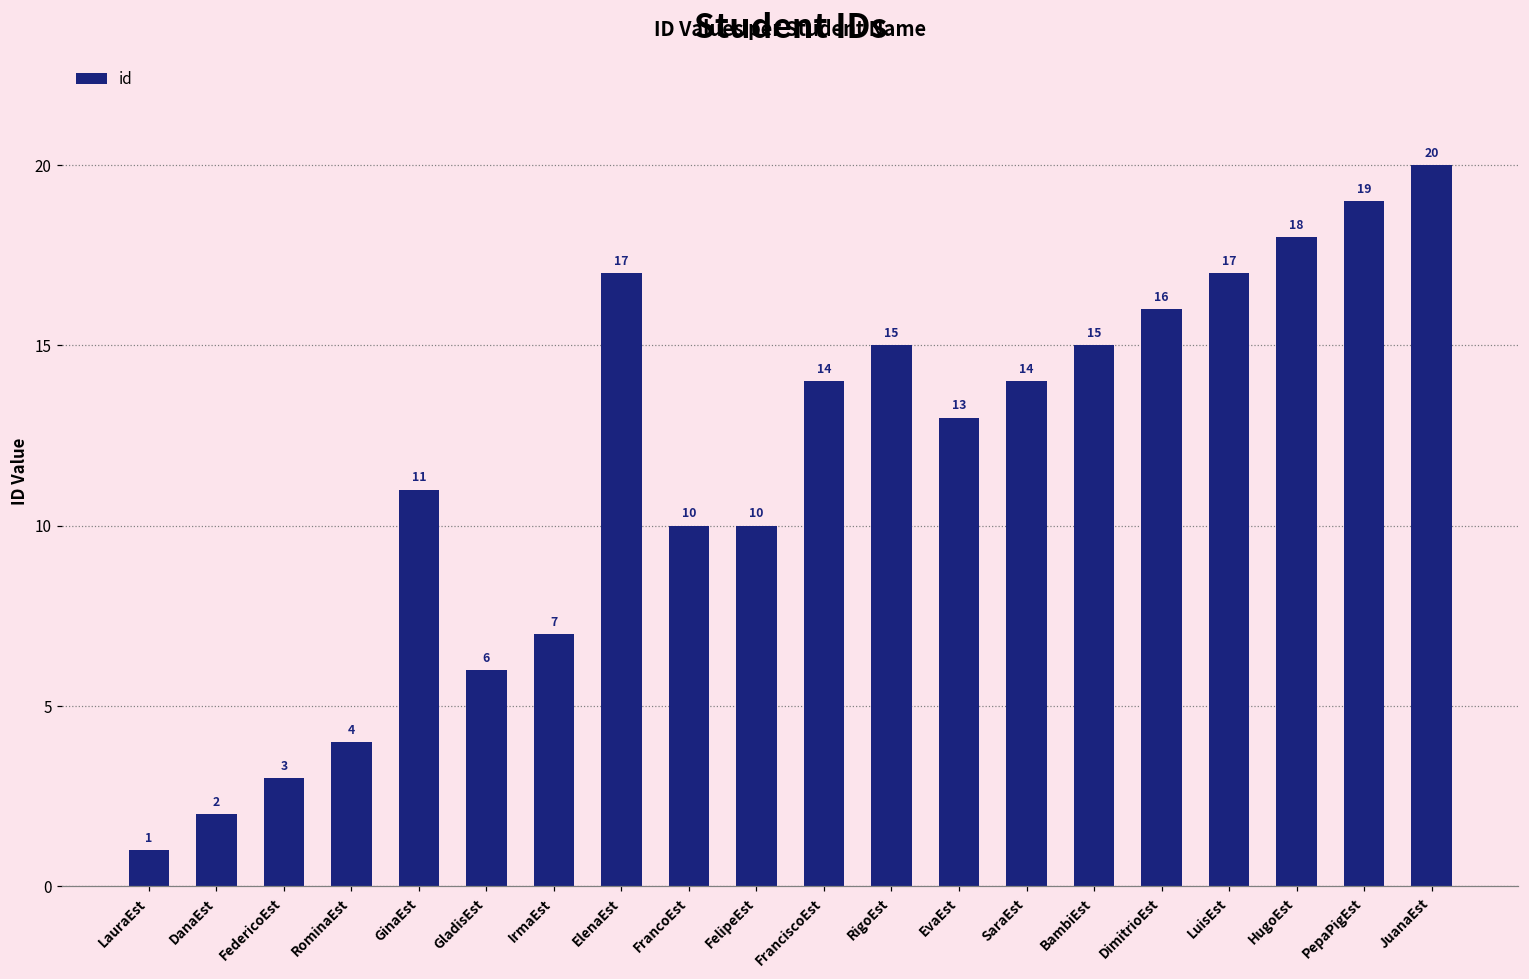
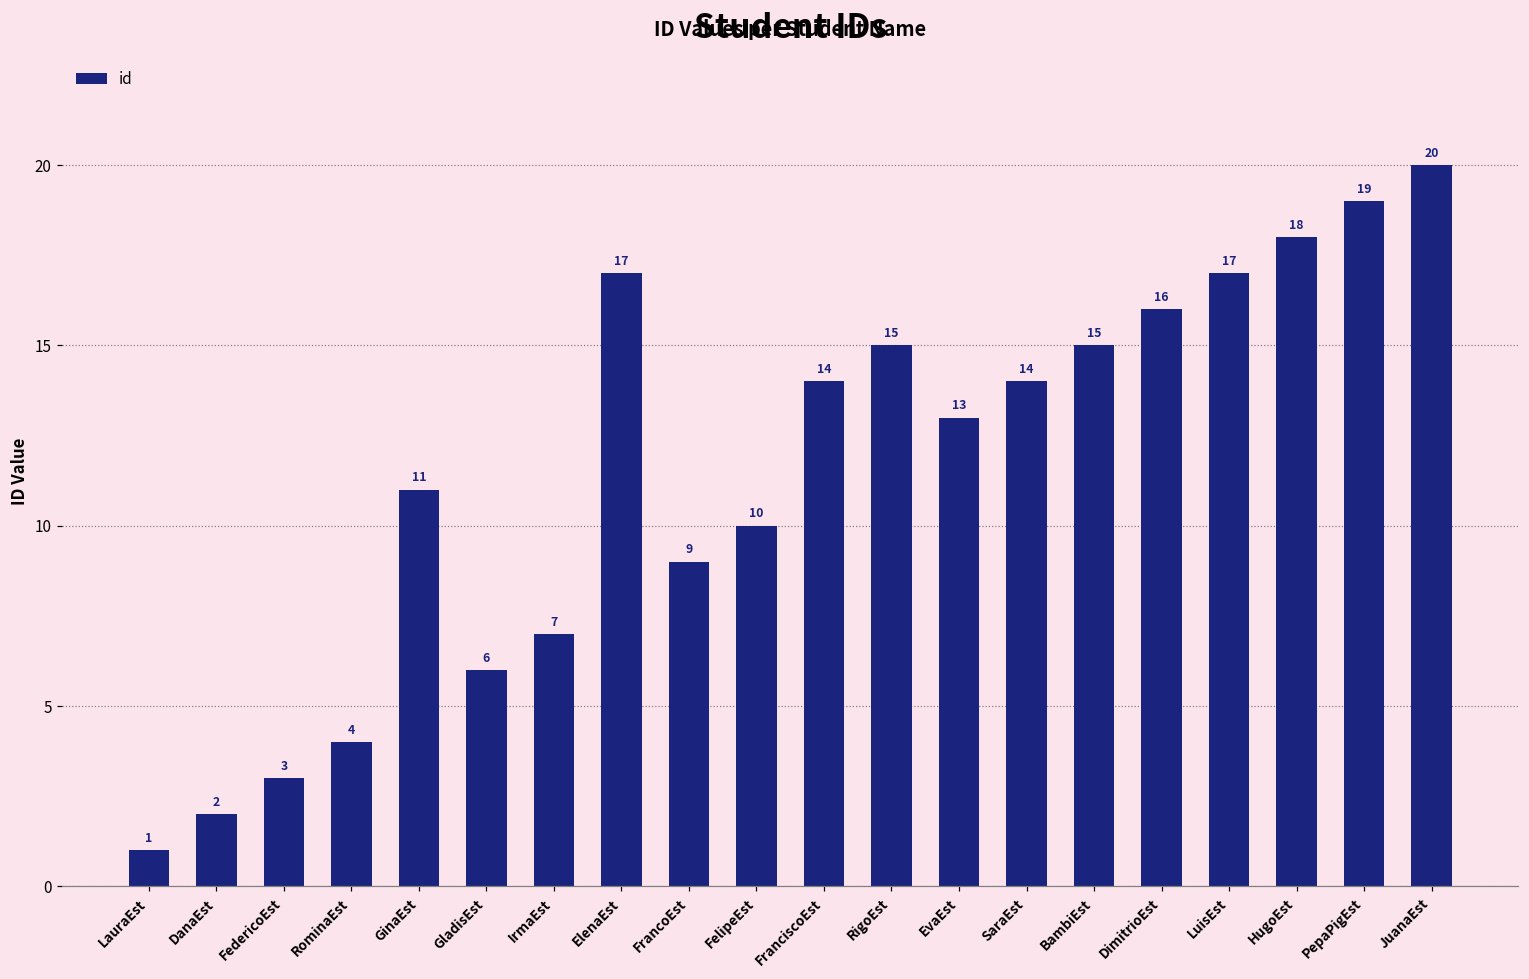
  {
    "LauraEst": 1,
    "DanaEst": 2,
    "FedericoEst": 3,
    "RominaEst": 4,
    "GinaEst": 11,
    "GladisEst": 6,
    "IrmaEst": 7,
    "ElenaEst": 17,
-   "FrancoEst": 10,
+   "FrancoEst": 9,
    "FelipeEst": 10,
    "FranciscoEst": 14,
    "RigoEst": 15,
    "EvaEst": 13,
    "SaraEst": 14,
    "BambiEst": 15,
    "DimitrioEst": 16,
    "LuisEst": 17,
    "HugoEst": 18,
    "PepaPigEst": 19,
    "JuanaEst": 20
  }
